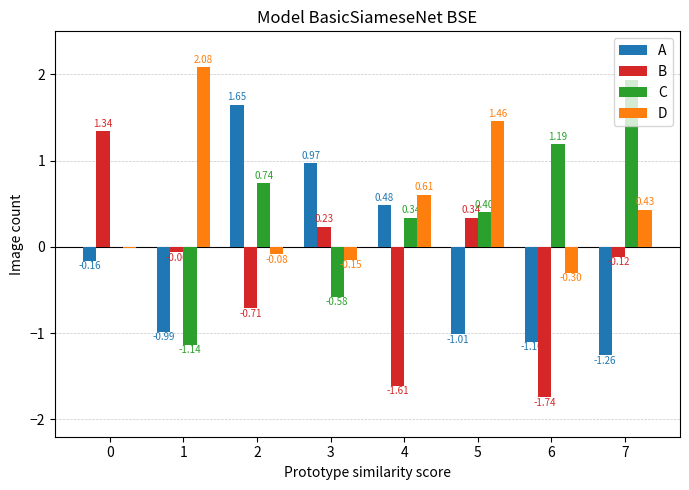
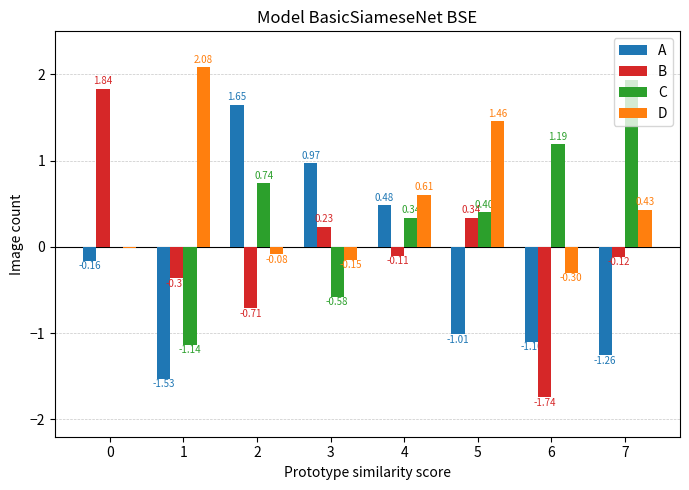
  {
    "A": {
      "0": -0.16,
-     "1": -0.99,
+     "1": -1.53,
      "2": 1.65,
      "3": 0.97,
      "4": 0.48,
      "5": -1.01,
      "6": -1.10,
      "7": -1.26
    },
    "B": {
-     "0": 1.34,
-     "1": -0.06,
+     "0": 1.84,
+     "1": -0.37,
      "2": -0.71,
      "3": 0.23,
-     "4": -1.61,
+     "4": -0.11,
      "5": 0.34,
      "6": -1.74,
      "7": -0.12
    },
    "C": {
      "1": -1.14,
      "2": 0.74,
      "3": -0.58,
      "4": 0.34,
      "5": 0.40,
      "6": 1.19
    },
    "D": {
      "1": 2.08,
      "2": -0.08,
      "3": -0.15,
      "4": 0.61,
      "5": 1.46,
      "6": -0.30,
      "7": 0.43
    }
  }
